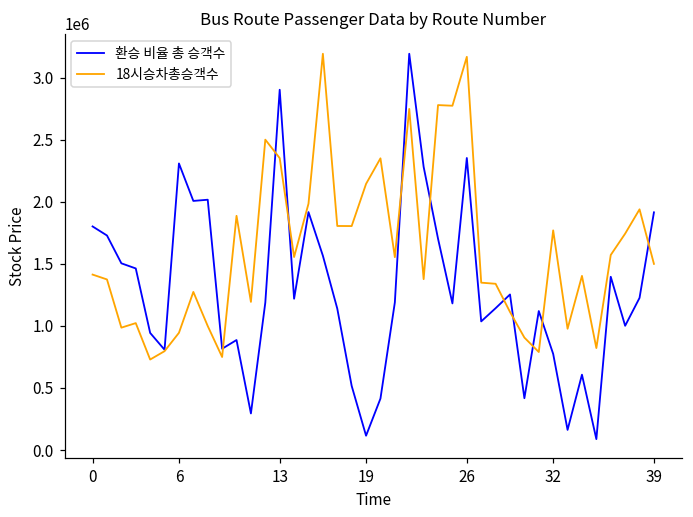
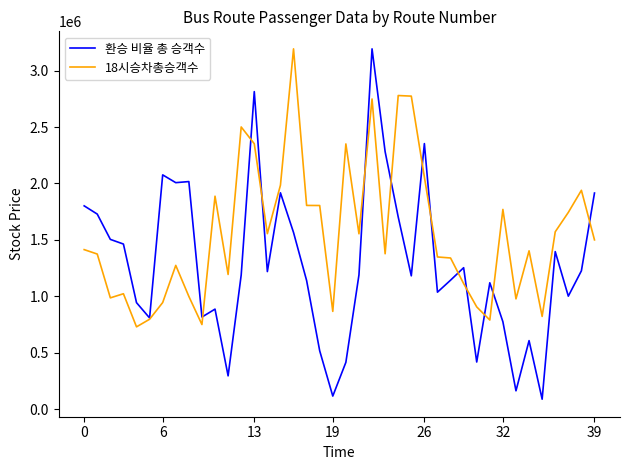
  {
    "환승 비율 총 승객수": {
      "0": 1800000,
-     "6": 2310000,
-     "13": 2900000,
+     "6": 2080000,
+     "13": 2810000,
      "19": 120000,
      "26": 2350000,
      "32": 770000,
      "39": 1920000
    },
    "18시승차총승객수": {
      "0": 1410000,
      "6": 940000,
      "13": 2350000,
-     "19": 2140000,
-     "26": 3170000,
+     "19": 870000,
+     "26": 2060000,
      "32": 1770000,
      "39": 1500000
    }
  }
